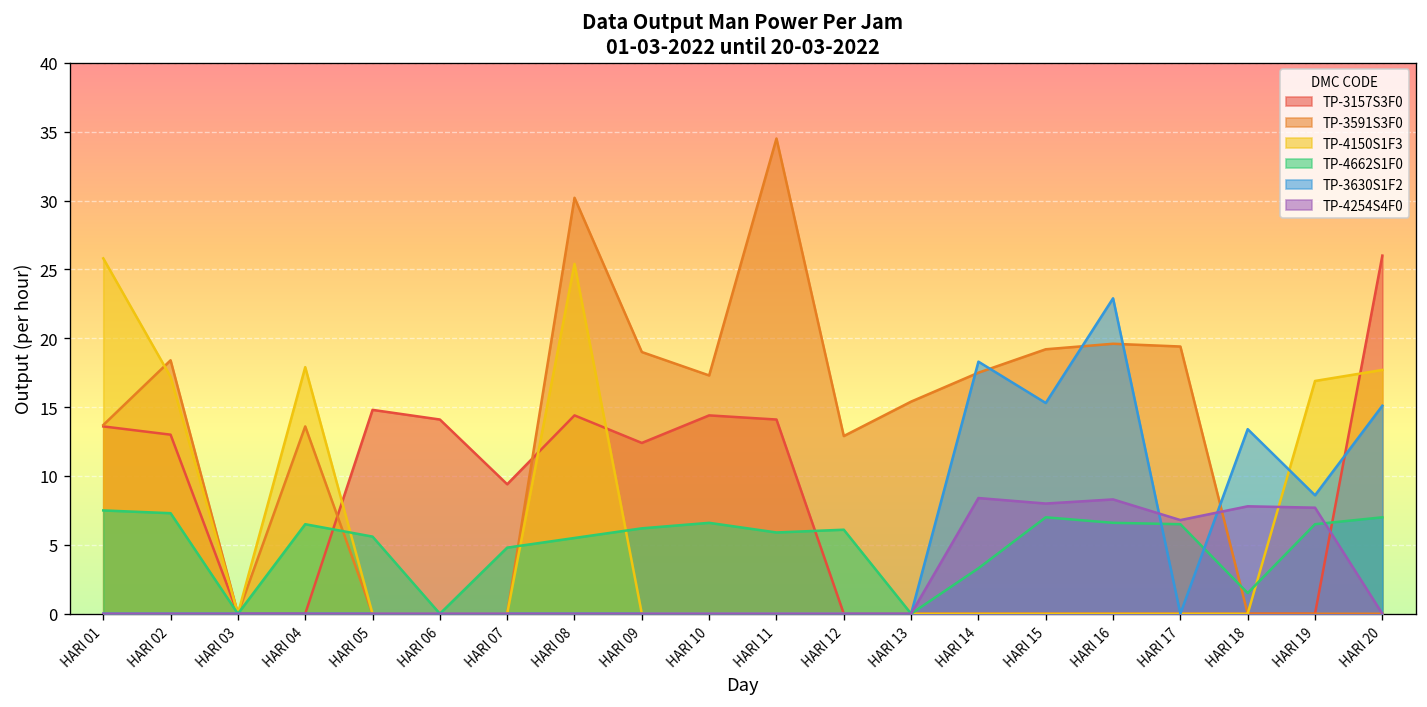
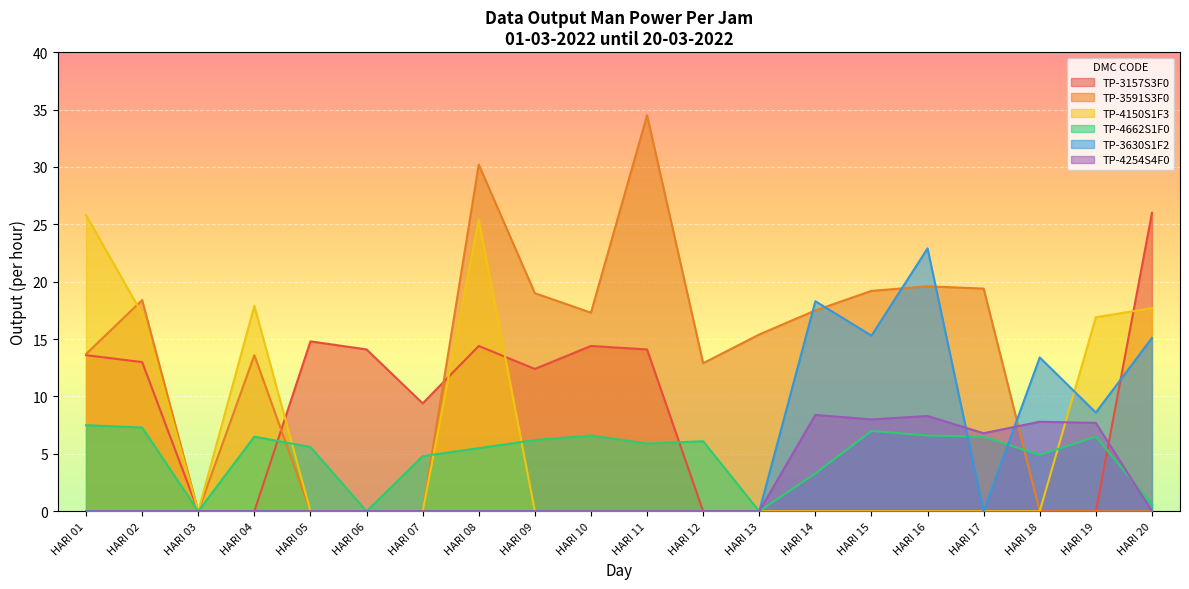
  {
    "TP-4150S1F3": {
      "HARI 01": 25.8,
      "HARI 02": 17.2,
      "HARI 04": 17.9,
      "HARI 08": 25.4,
      "HARI 19": 16.9,
      "HARI 20": 17.7
    },
    "TP-4662S1F0": {
      "HARI 01": 7.5,
      "HARI 02": 7.3,
      "HARI 04": 6.5,
      "HARI 05": 5.6,
      "HARI 07": 4.8,
      "HARI 08": 5.5,
      "HARI 09": 6.2,
      "HARI 10": 6.6,
      "HARI 11": 5.9,
      "HARI 12": 6.1,
      "HARI 14": 3.3,
      "HARI 15": 7.0,
      "HARI 16": 6.6,
      "HARI 17": 6.5,
-     "HARI 18": 1.5,
+     "HARI 18": 4.9,
      "HARI 19": 6.5,
-     "HARI 20": 7.0
+     "HARI 20": 0.6
    },
    "TP-3630S1F2": {
      "HARI 14": 18.3,
      "HARI 15": 15.3,
      "HARI 16": 22.9,
      "HARI 18": 13.4,
      "HARI 19": 8.6,
      "HARI 20": 15.1
    },
    "TP-4254S4F0": {
      "HARI 14": 8.4,
      "HARI 15": 8.0,
      "HARI 16": 8.3,
      "HARI 17": 6.8,
      "HARI 18": 7.8,
      "HARI 19": 7.7
    }
  }
